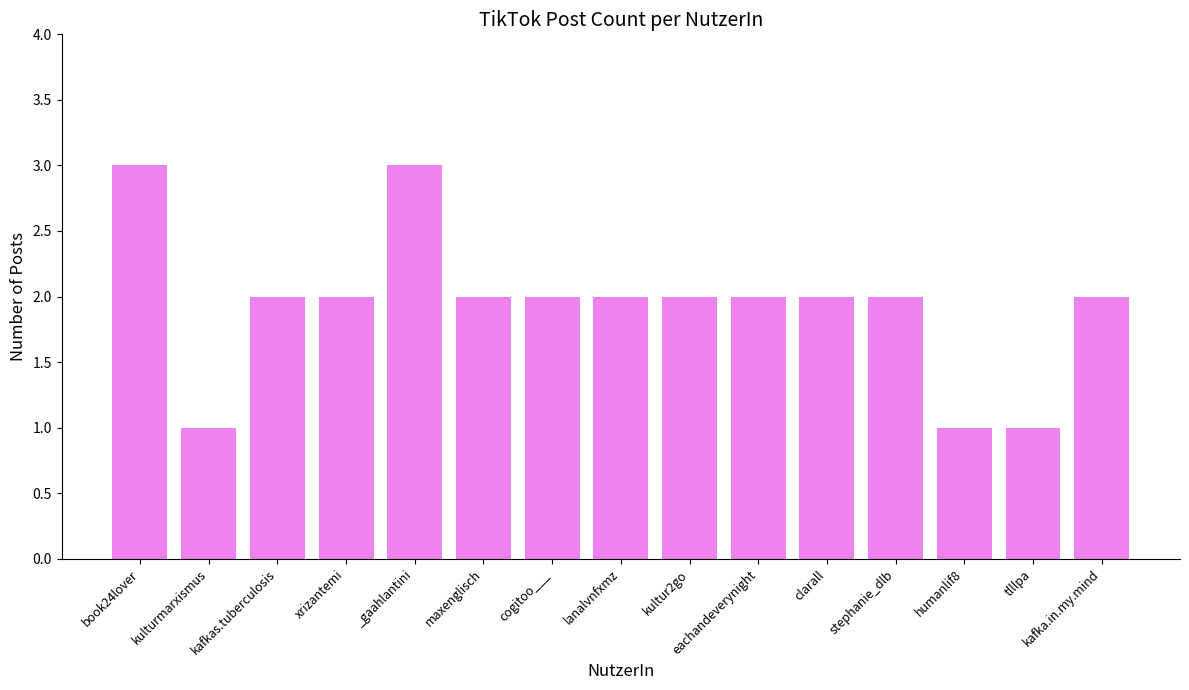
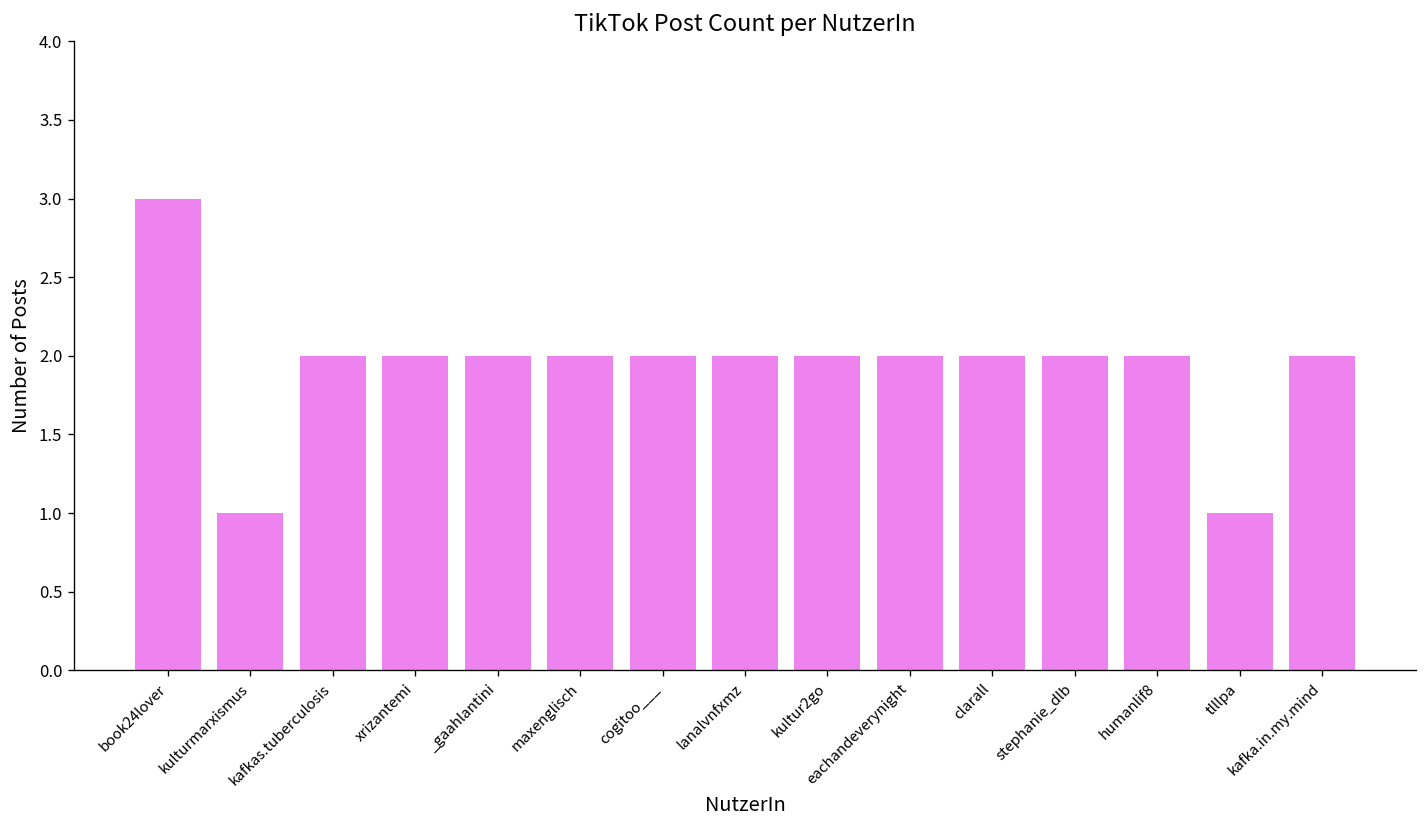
  {
    "book24lover": 3,
    "kulturmarxismus": 1,
    "kafkas.tuberculosis": 2,
    "xrizantemi": 2,
-   "_gaahlantini": 3,
+   "_gaahlantini": 2,
    "maxenglisch": 2,
    "cogitoo___": 2,
    "lanalvnfxmz": 2,
    "kultur2go": 2,
    "eachandeverynight": 2,
    "clarall": 2,
    "stephanie_dlb": 2,
-   "humanlif8": 1,
+   "humanlif8": 2,
    "tlllpa": 1,
    "kafka.in.my.mind": 2
  }
